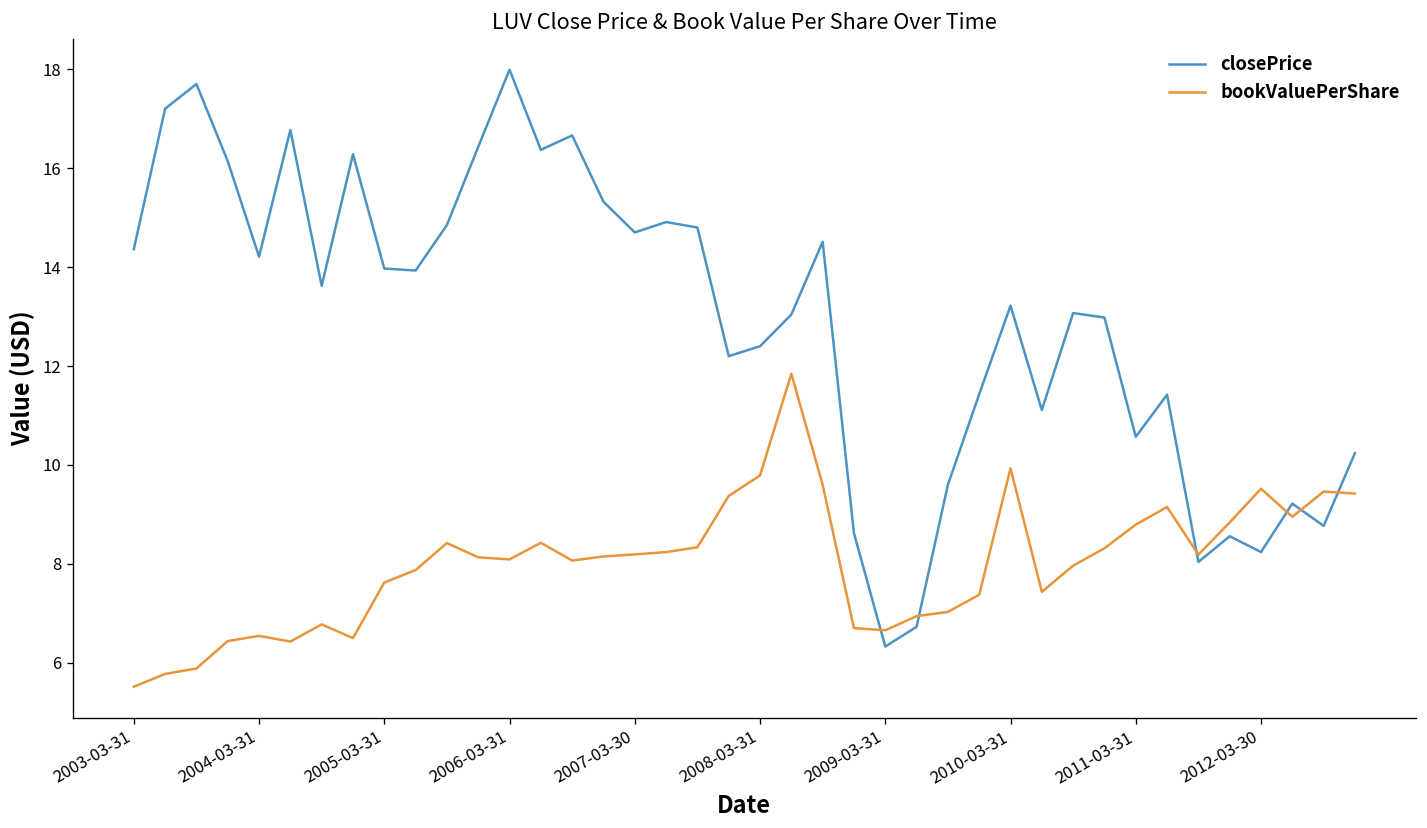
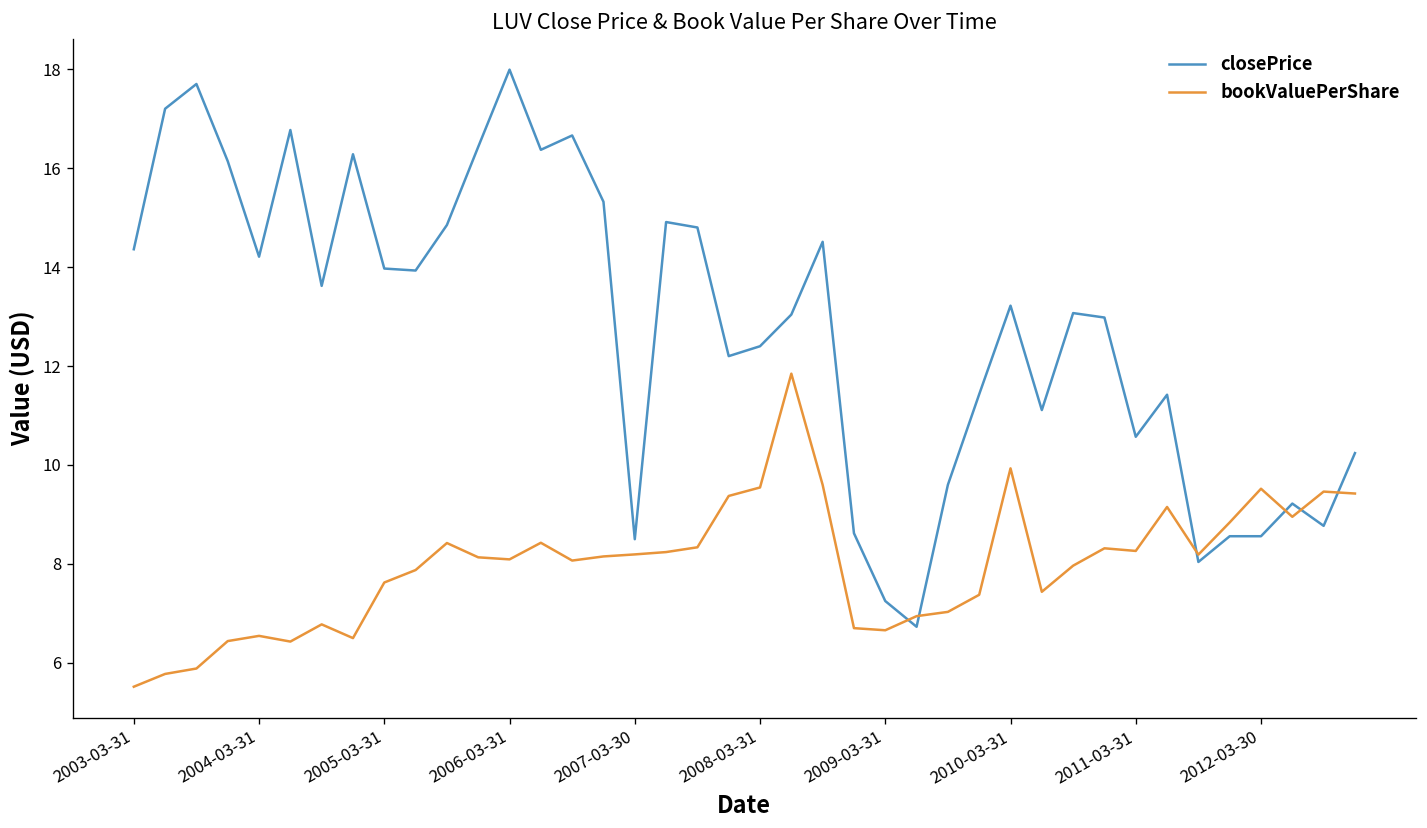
  {
    "closePrice": {
      "2003-03-31": 14.4,
      "2004-03-31": 14.2,
      "2005-03-31": 14.0,
      "2006-03-31": 18.0,
-     "2007-03-30": 14.7,
+     "2007-03-30": 8.5,
      "2008-03-31": 12.4,
-     "2009-03-31": 6.3,
+     "2009-03-31": 7.3,
      "2010-03-31": 13.2,
      "2011-03-31": 10.6,
-     "2012-03-30": 8.2
+     "2012-03-30": 8.6
    },
    "bookValuePerShare": {
      "2003-03-31": 5.5,
      "2004-03-31": 6.5,
      "2005-03-31": 7.6,
      "2006-03-31": 8.1,
      "2007-03-30": 8.2,
-     "2008-03-31": 9.8,
+     "2008-03-31": 9.5,
      "2009-03-31": 6.7,
      "2010-03-31": 9.9,
-     "2011-03-31": 8.8,
+     "2011-03-31": 8.3,
      "2012-03-30": 9.5
    }
  }
